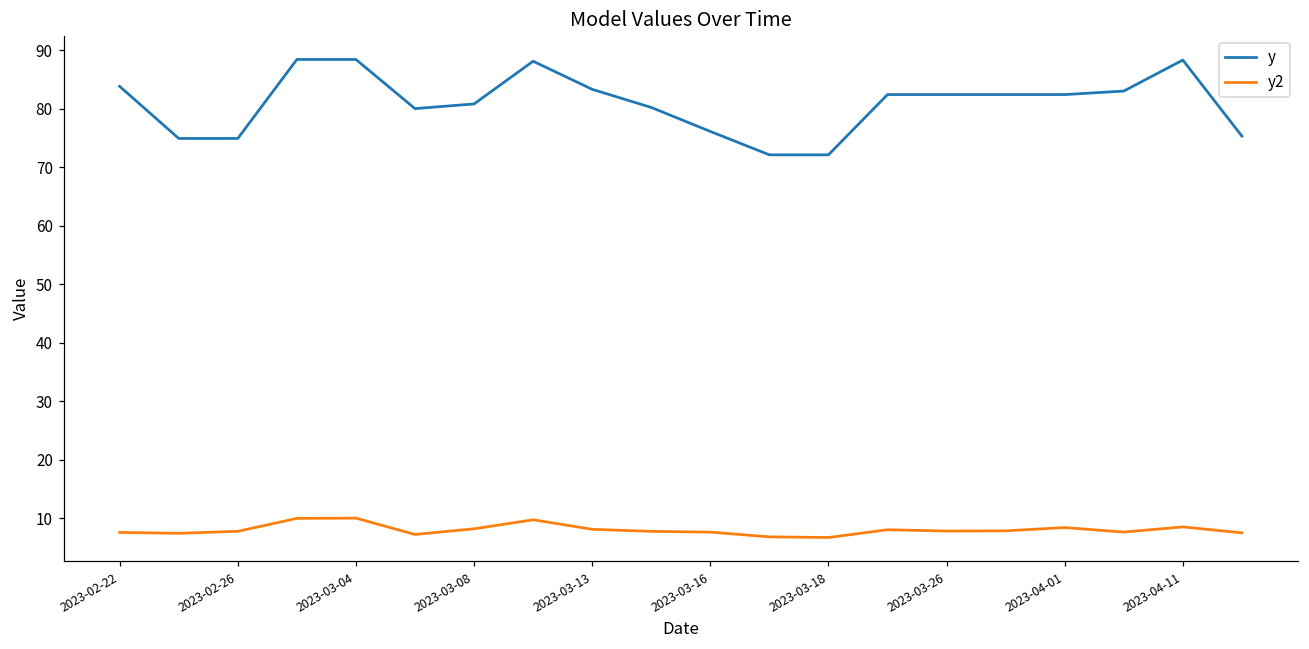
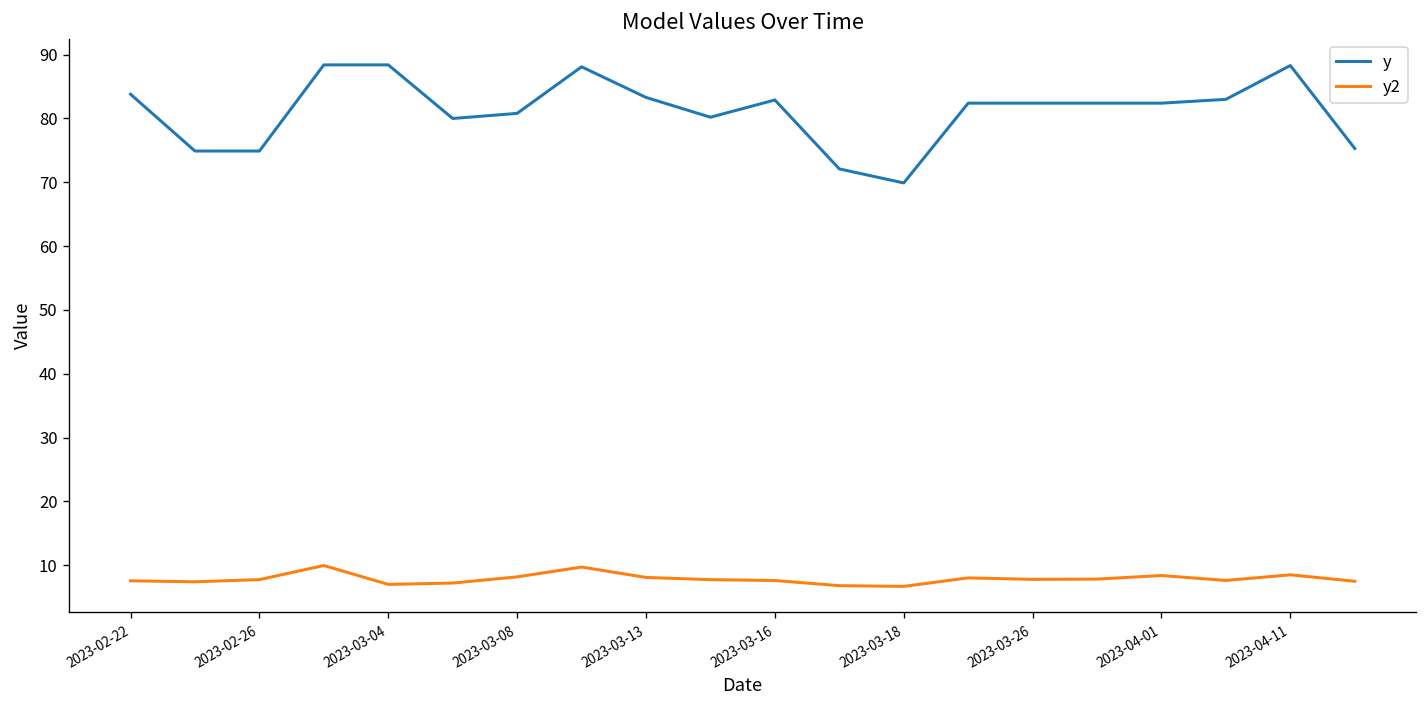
  {
    "y": {
      "2023-02-22": 84,
      "2023-02-26": 75,
      "2023-03-04": 88,
      "2023-03-08": 81,
      "2023-03-13": 83,
-     "2023-03-16": 76,
-     "2023-03-18": 72,
+     "2023-03-16": 83,
+     "2023-03-18": 70,
      "2023-03-26": 82,
      "2023-04-01": 82,
      "2023-04-11": 88
    },
    "y2": {
      "2023-02-22": 8,
      "2023-02-26": 8,
-     "2023-03-04": 10,
+     "2023-03-04": 7,
      "2023-03-08": 8,
      "2023-03-13": 8,
      "2023-03-16": 8,
      "2023-03-18": 7,
      "2023-03-26": 8,
      "2023-04-01": 8,
      "2023-04-11": 9
    }
  }
